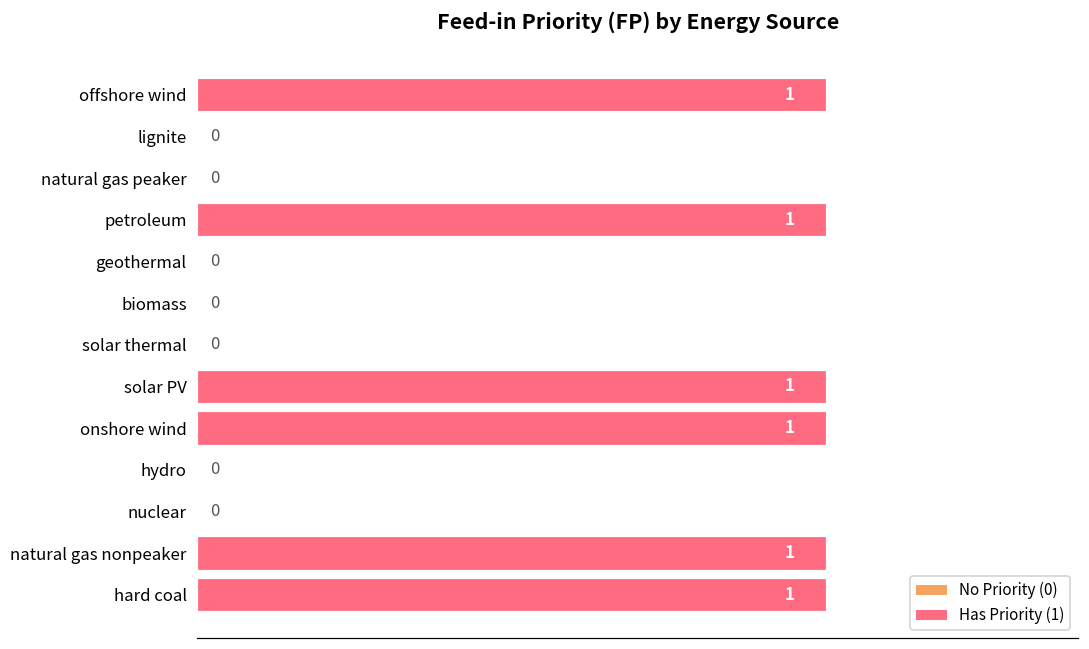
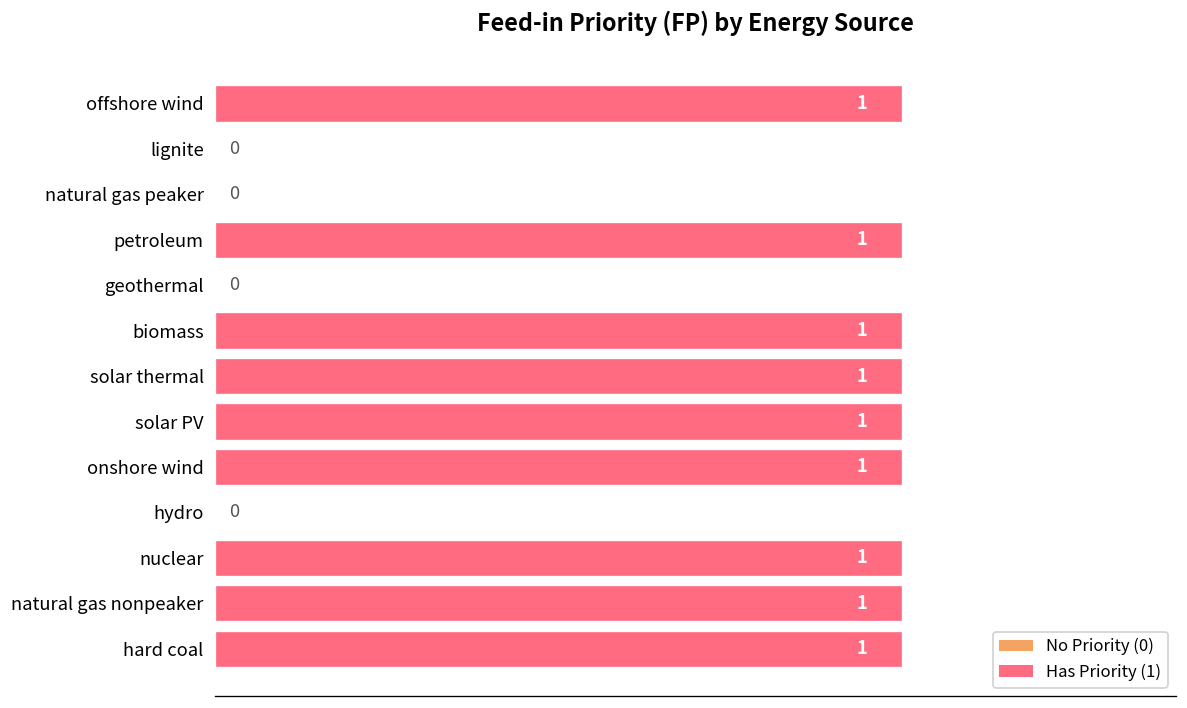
  {
    "offshore wind": 1,
    "lignite": 0,
    "natural gas peaker": 0,
    "petroleum": 1,
    "geothermal": 0,
-   "biomass": 0,
-   "solar thermal": 0,
+   "biomass": 1,
+   "solar thermal": 1,
    "solar PV": 1,
    "onshore wind": 1,
    "hydro": 0,
-   "nuclear": 0,
+   "nuclear": 1,
    "natural gas nonpeaker": 1,
    "hard coal": 1
  }
